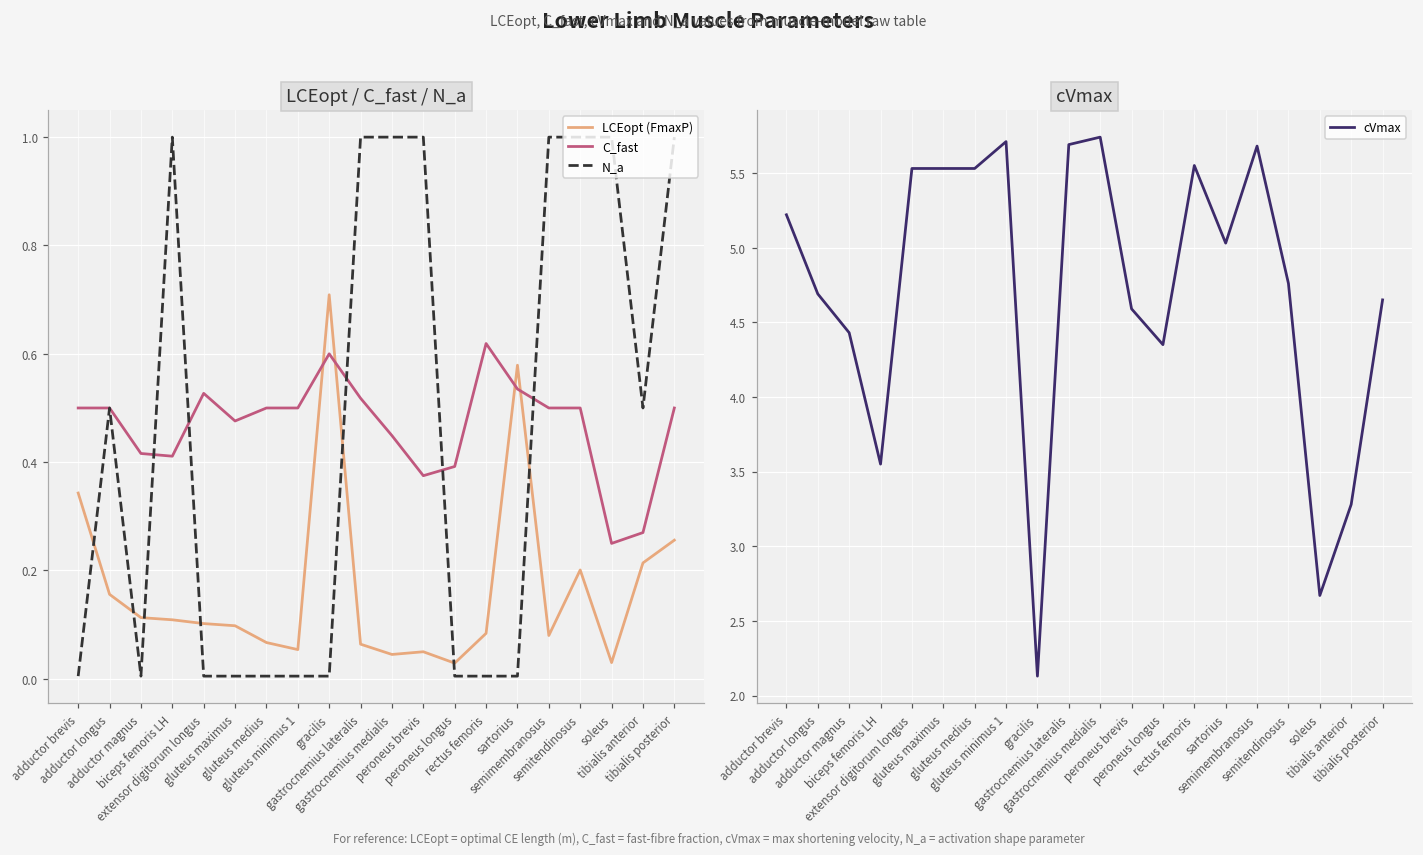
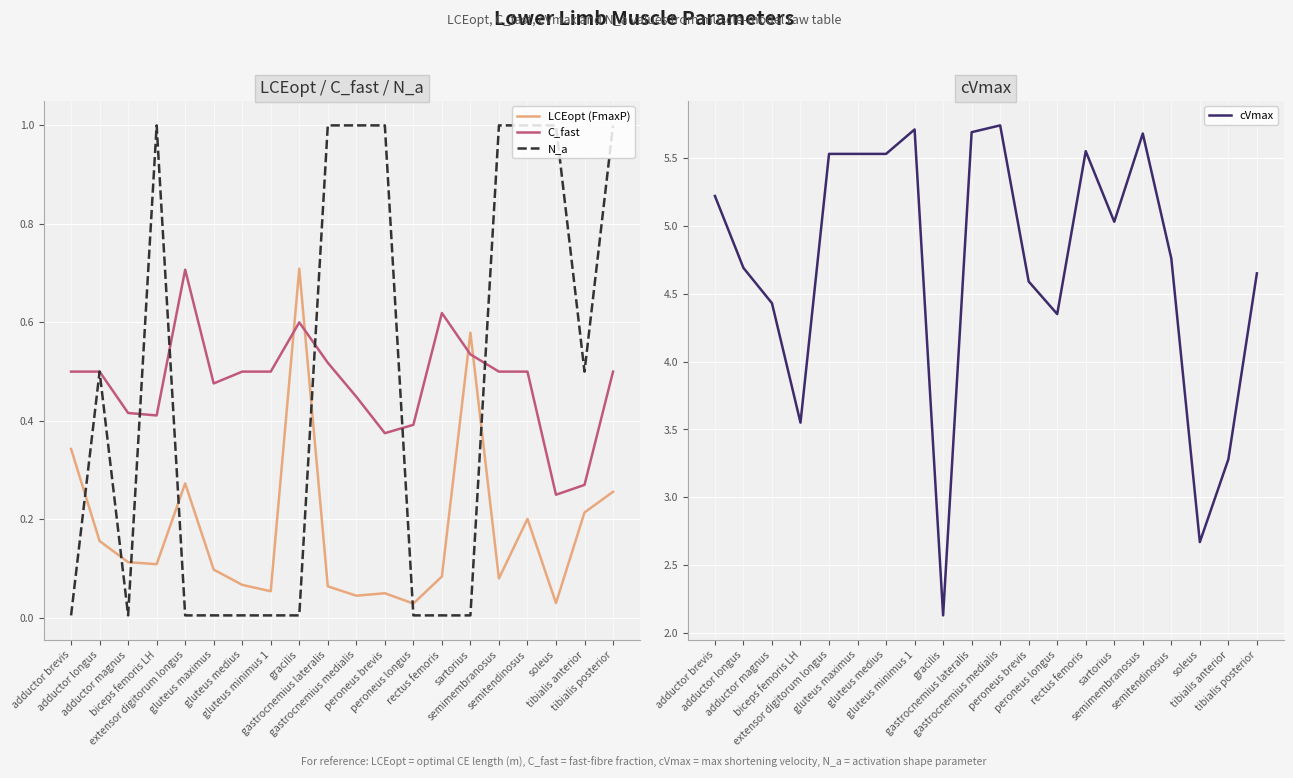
  {
    "LCEopt / C_fast / N_a": {
      "LCEopt (FmaxP)": {
        "adductor brevis": 0.34,
        "adductor longus": 0.16,
        "adductor magnus": 0.11,
        "biceps femoris LH": 0.11,
-       "extensor digitorum longus": 0.10,
+       "extensor digitorum longus": 0.27,
        "gluteus maximus": 0.10,
        "gluteus medius": 0.07,
        "gluteus minimus 1": 0.05,
        "gracilis": 0.71,
        "gastrocnemius lateralis": 0.06,
        "gastrocnemius medialis": 0.05,
        "peroneus brevis": 0.05,
        "peroneus longus": 0.03,
        "rectus femoris": 0.08,
        "sartorius": 0.58,
        "semimembranosus": 0.08,
        "semitendinosus": 0.20,
        "soleus": 0.03,
        "tibialis anterior": 0.21,
        "tibialis posterior": 0.26
      },
      "C_fast": {
        "adductor brevis": 0.50,
        "adductor magnus": 0.42,
        "biceps femoris LH": 0.41,
-       "extensor digitorum longus": 0.53,
+       "extensor digitorum longus": 0.71,
        "gluteus maximus": 0.48,
        "gluteus medius": 0.50,
        "gluteus minimus 1": 0.50,
        "gracilis": 0.60,
        "gastrocnemius lateralis": 0.52,
        "gastrocnemius medialis": 0.45,
        "peroneus brevis": 0.38,
        "peroneus longus": 0.39,
        "rectus femoris": 0.62,
        "sartorius": 0.54,
        "semimembranosus": 0.50,
        "semitendinosus": 0.50,
        "soleus": 0.25,
        "tibialis anterior": 0.27,
        "tibialis posterior": 0.50
      },
      "N_a": {
        "adductor brevis": 0.01,
        "adductor magnus": 0.01,
        "biceps femoris LH": 1.00,
        "extensor digitorum longus": 0.01,
        "gluteus maximus": 0.01,
        "gluteus medius": 0.01,
        "gluteus minimus 1": 0.01,
        "gracilis": 0.01,
        "gastrocnemius lateralis": 1.00,
        "gastrocnemius medialis": 1.00,
        "peroneus brevis": 1.00,
        "peroneus longus": 0.01,
        "rectus femoris": 0.01,
        "sartorius": 0.01,
        "semimembranosus": 1.00,
        "tibialis anterior": 0.50
      }
    },
    "cVmax": {
      "adductor brevis": 5.22,
      "adductor longus": 4.69,
      "adductor magnus": 4.43,
      "biceps femoris LH": 3.55,
      "extensor digitorum longus": 5.53,
      "gluteus maximus": 5.53,
      "gluteus medius": 5.53,
      "gluteus minimus 1": 5.71,
      "gracilis": 2.13,
      "gastrocnemius lateralis": 5.69,
      "gastrocnemius medialis": 5.74,
      "peroneus brevis": 4.59,
      "peroneus longus": 4.35,
      "rectus femoris": 5.55,
      "sartorius": 5.03,
      "semimembranosus": 5.68,
      "semitendinosus": 4.76,
      "soleus": 2.67,
      "tibialis anterior": 3.28,
      "tibialis posterior": 4.65
    }
  }
